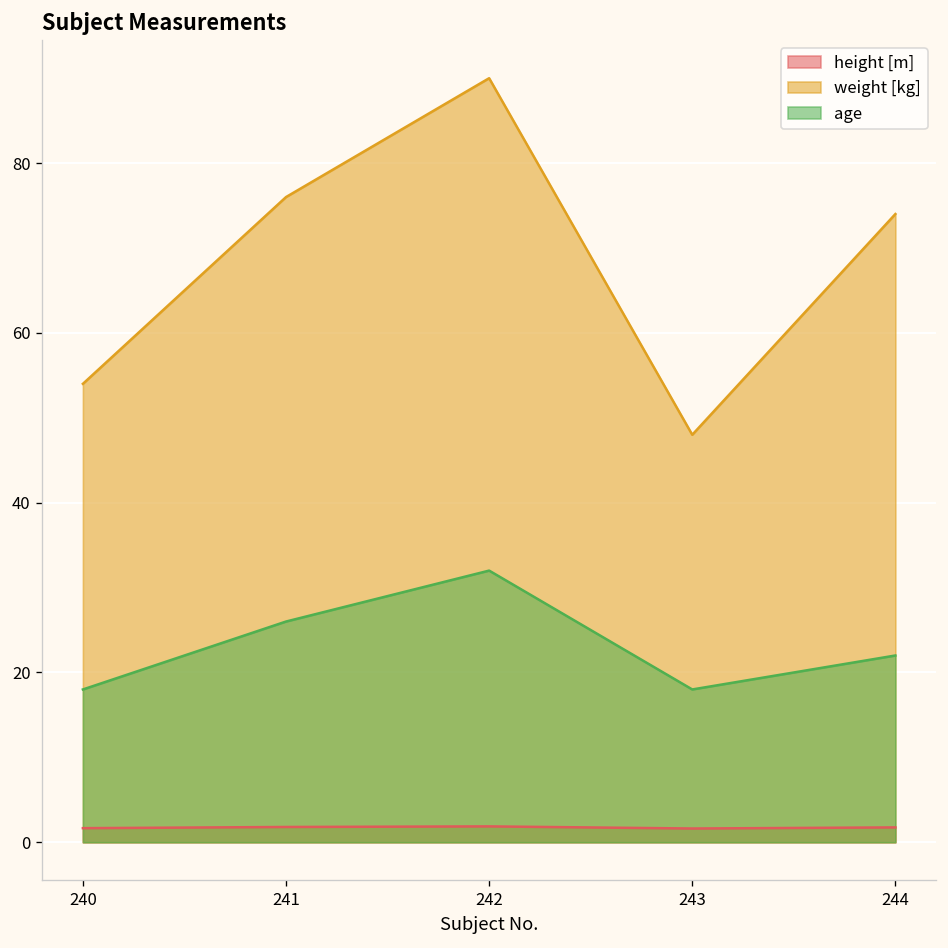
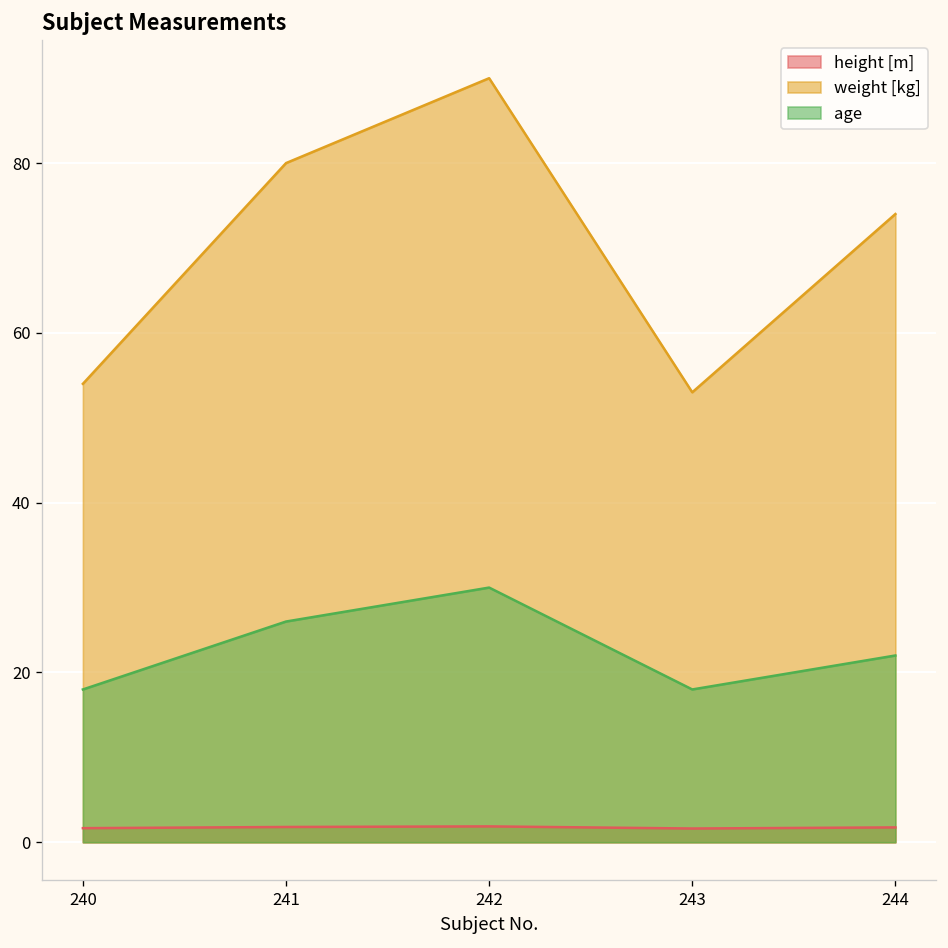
  {
    "height [m]": {
      "240": 2,
      "241": 2,
      "242": 2,
      "243": 2,
      "244": 2
    },
    "weight [kg]": {
      "240": 54,
-     "241": 76,
+     "241": 80,
      "242": 90,
-     "243": 48,
+     "243": 53,
      "244": 74
    },
    "age": {
      "240": 18,
      "241": 26,
-     "242": 32,
+     "242": 30,
      "243": 18,
      "244": 22
    }
  }
